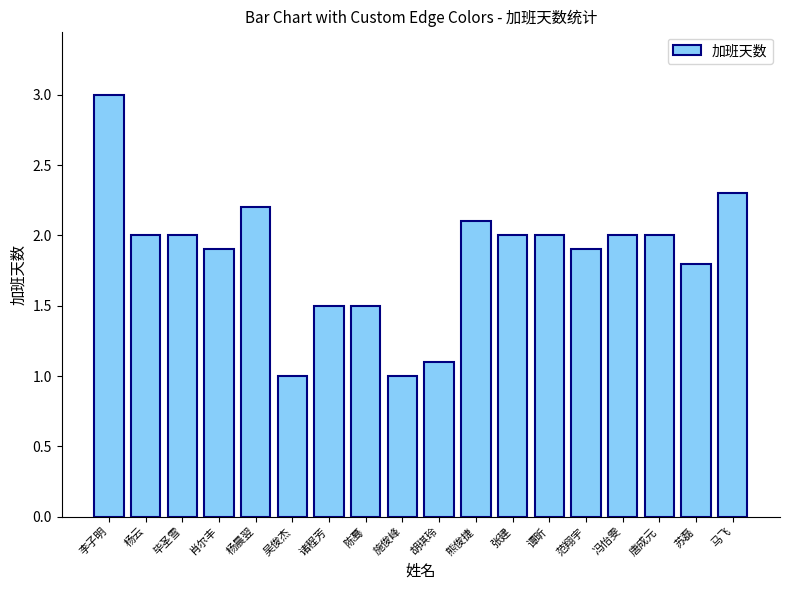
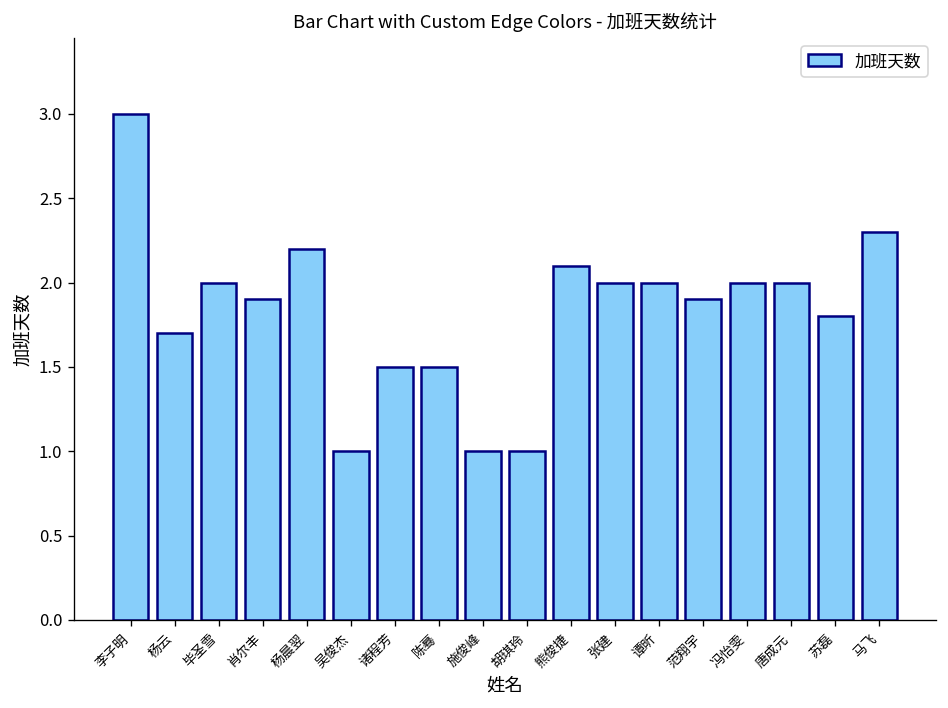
  {
    "李子明": 3.0,
-   "杨云": 2.0,
+   "杨云": 1.7,
    "毕圣雪": 2.0,
    "肖尔丰": 1.9,
    "杨晨翌": 2.2,
    "吴俊杰": 1.0,
    "诸程芳": 1.5,
    "陈蓦": 1.5,
    "施俊峰": 1.0,
-   "胡琪玲": 1.1,
+   "胡琪玲": 1.0,
    "熊俊捷": 2.1,
    "张建": 2.0,
    "谭昕": 2.0,
    "范翔宇": 1.9,
    "冯怡雯": 2.0,
    "唐成元": 2.0,
    "苏磊": 1.8,
    "马飞": 2.3
  }
